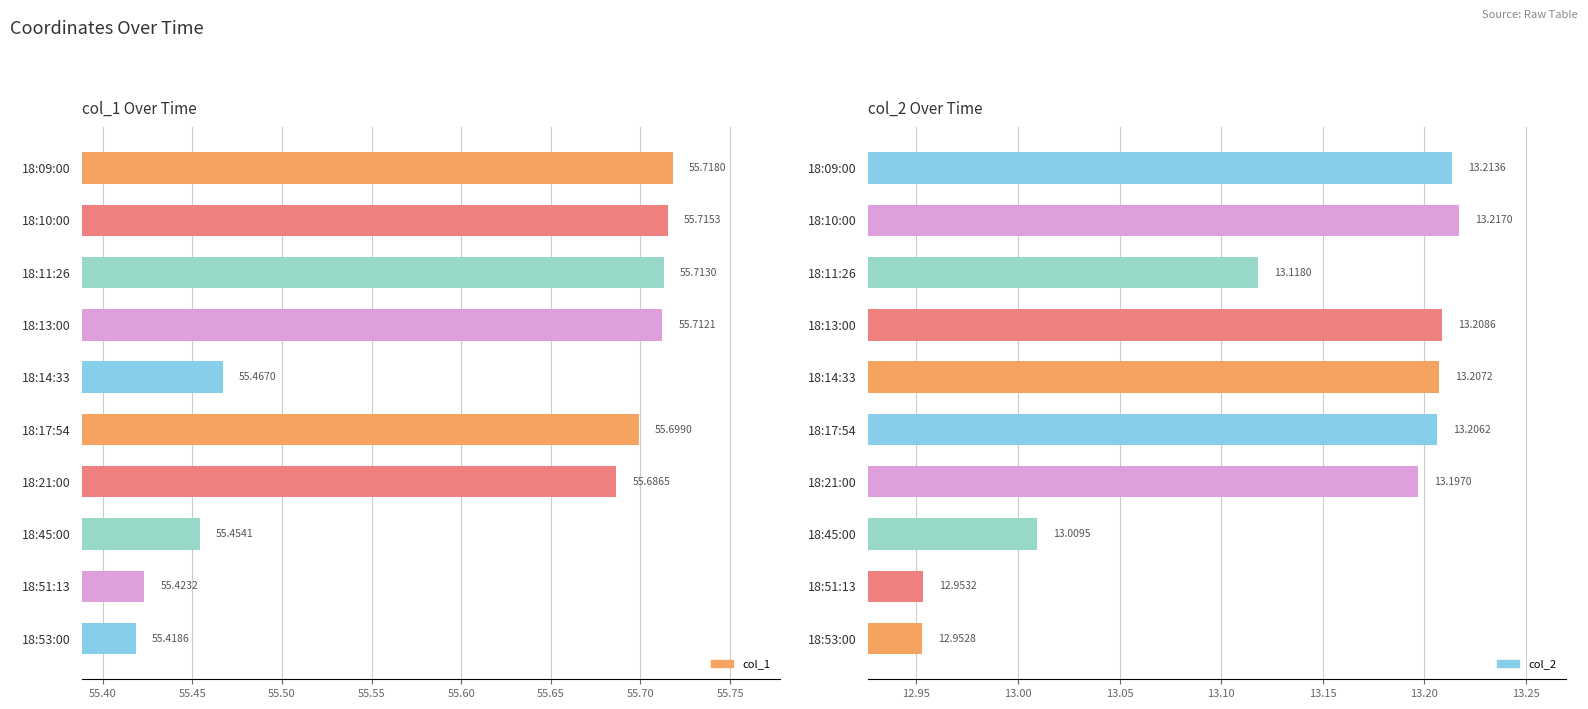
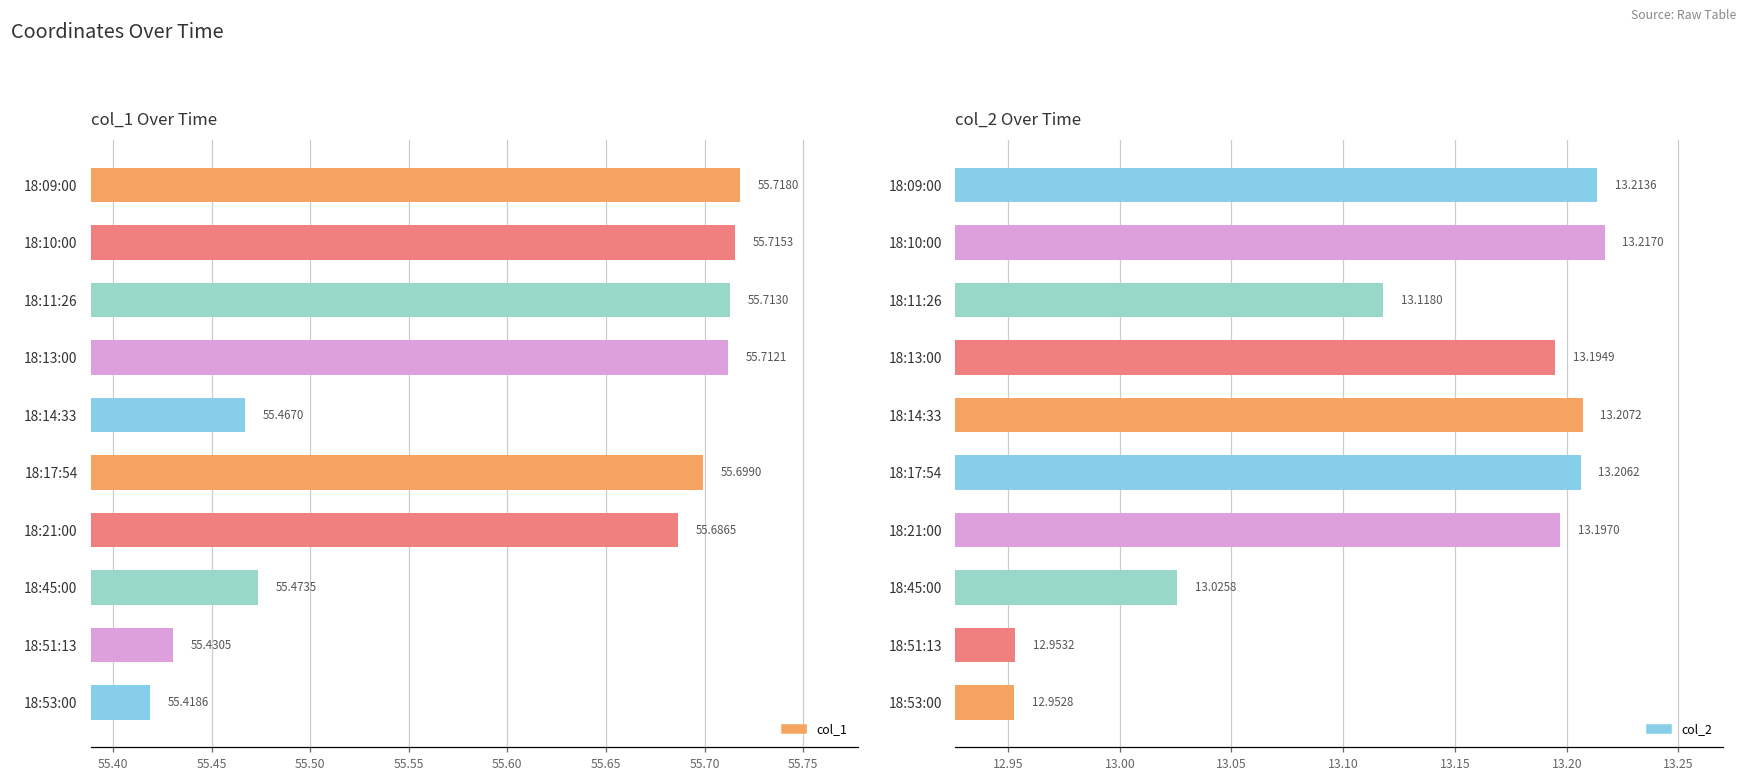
  {
    "col_1 Over Time": {
      "18:09:00": 55.7180,
      "18:10:00": 55.7153,
      "18:11:26": 55.7130,
      "18:13:00": 55.7121,
      "18:14:33": 55.4670,
      "18:17:54": 55.6990,
      "18:21:00": 55.6865,
-     "18:45:00": 55.4541,
-     "18:51:13": 55.4232,
+     "18:45:00": 55.4735,
+     "18:51:13": 55.4305,
      "18:53:00": 55.4186
    },
    "col_2 Over Time": {
      "18:09:00": 13.2136,
      "18:10:00": 13.2170,
      "18:11:26": 13.1180,
-     "18:13:00": 13.2086,
+     "18:13:00": 13.1949,
      "18:14:33": 13.2072,
      "18:17:54": 13.2062,
      "18:21:00": 13.1970,
-     "18:45:00": 13.0095,
+     "18:45:00": 13.0258,
      "18:51:13": 12.9532,
      "18:53:00": 12.9528
    }
  }
